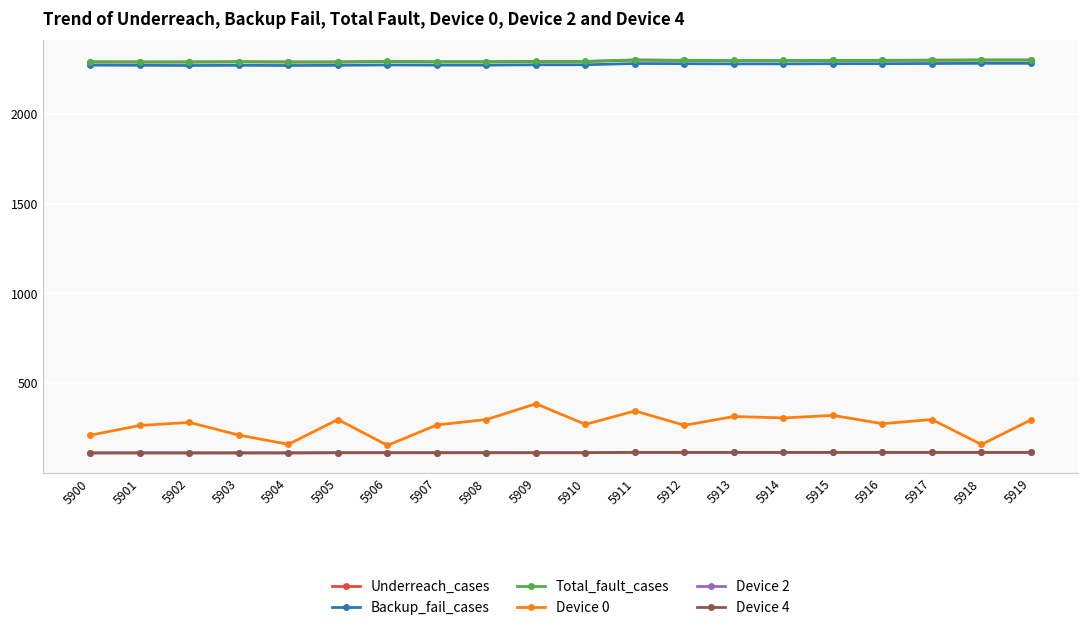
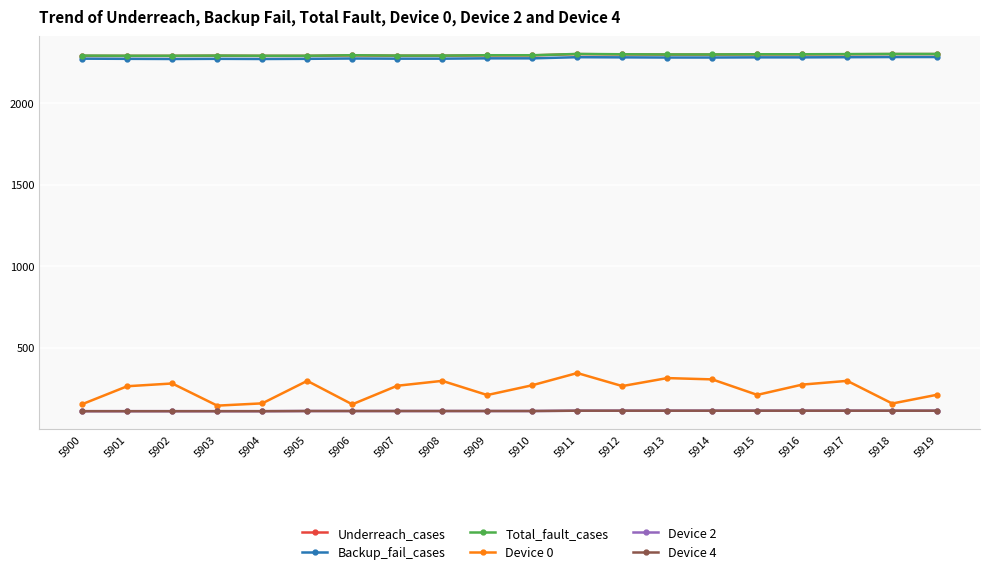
  {
    "Backup_fail_cases": {
      "5900": 2270,
      "5901": 2270,
      "5902": 2270,
      "5903": 2270,
      "5904": 2270,
      "5905": 2270,
      "5906": 2270,
      "5907": 2270,
      "5908": 2270,
      "5909": 2270,
      "5910": 2270,
      "5911": 2280,
      "5912": 2280,
      "5913": 2280,
      "5914": 2280,
      "5915": 2280,
      "5916": 2280,
      "5917": 2280,
      "5918": 2280,
      "5919": 2280
    },
    "Device 0": {
-     "5900": 210,
+     "5900": 150,
      "5901": 260,
      "5902": 280,
-     "5903": 210,
+     "5903": 140,
      "5904": 160,
      "5905": 300,
      "5906": 150,
      "5907": 270,
      "5908": 300,
-     "5909": 380,
+     "5909": 210,
      "5910": 270,
      "5911": 340,
      "5912": 260,
      "5913": 310,
      "5914": 310,
-     "5915": 320,
+     "5915": 210,
      "5916": 270,
      "5917": 300,
      "5918": 160,
-     "5919": 290
+     "5919": 210
    },
    "Device 4": {
      "5900": 110,
      "5901": 110,
      "5902": 110,
      "5903": 110,
      "5904": 110,
      "5905": 110,
      "5906": 110,
      "5907": 110,
      "5908": 110,
      "5909": 110,
      "5910": 110,
      "5911": 110,
      "5912": 110,
      "5913": 110,
      "5914": 110,
      "5915": 110,
      "5916": 110,
      "5917": 110,
      "5918": 110,
      "5919": 110
    }
  }
